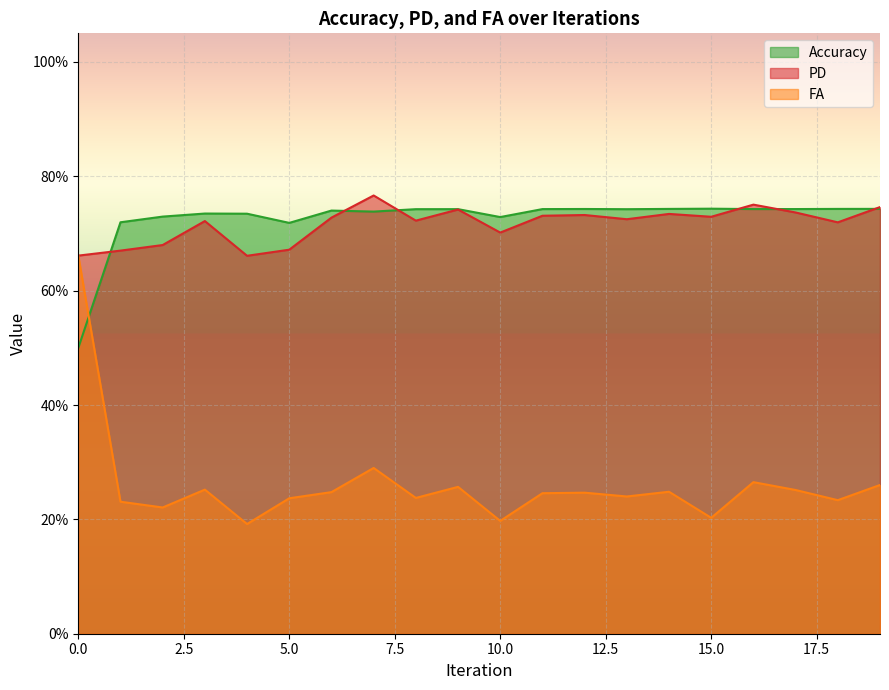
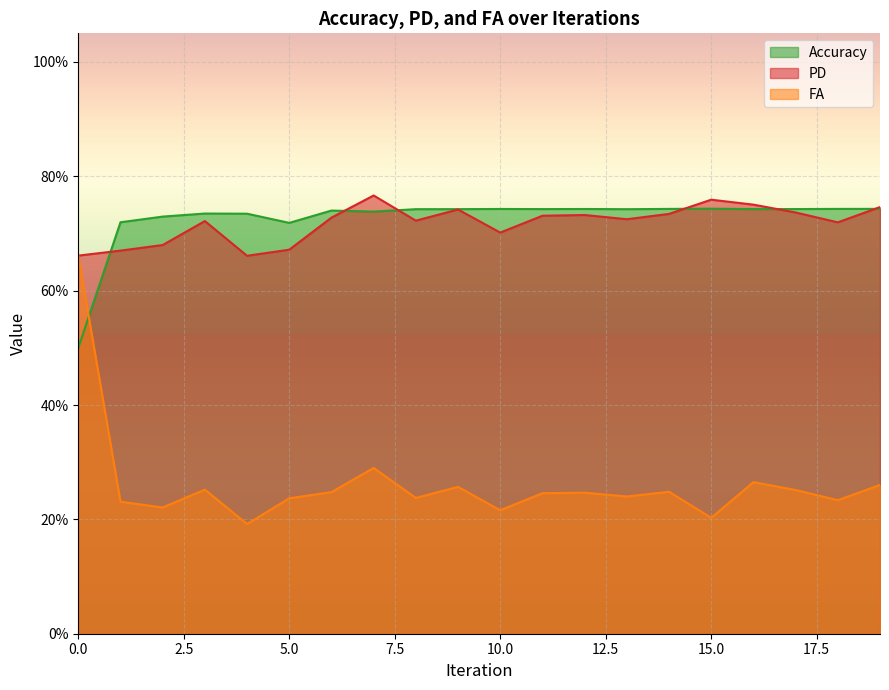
  {
    "Accuracy": {
      "0.0": "50%",
      "5.0": "72%",
-     "10.0": "73%",
+     "10.0": "74%",
      "15.0": "74%"
    },
    "PD": {
      "5.0": "67%",
      "10.0": "70%",
-     "15.0": "73%"
+     "15.0": "76%"
    },
    "FA": {
      "5.0": "24%",
-     "10.0": "20%",
+     "10.0": "22%",
      "15.0": "20%"
    }
  }
